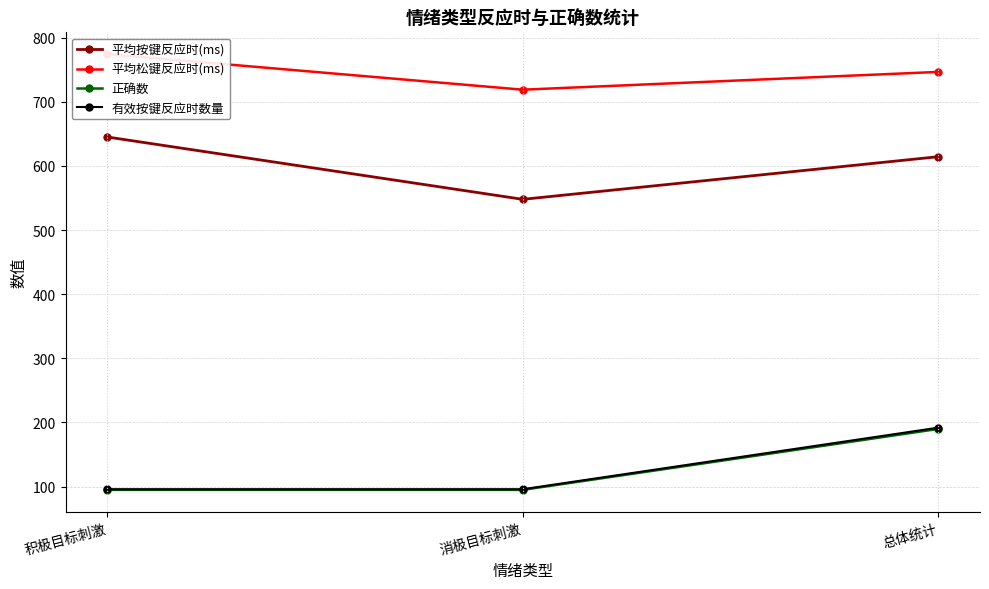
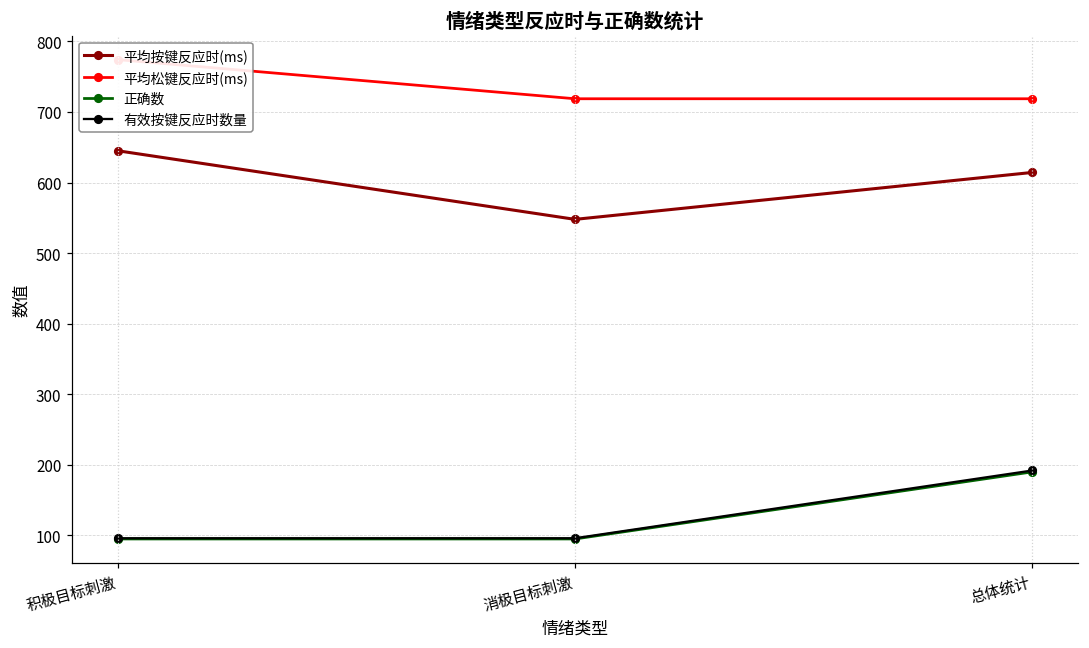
  {
    "平均按键反应时(ms)": {
      "积极目标刺激": 650,
      "消极目标刺激": 550,
      "总体统计": 610
    },
    "平均松键反应时(ms)": {
      "消极目标刺激": 720,
-     "总体统计": 750
+     "总体统计": 720
    }
  }
